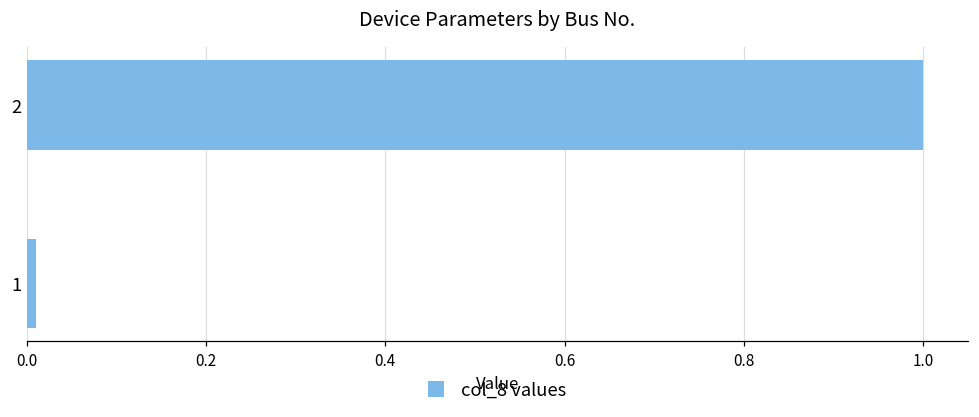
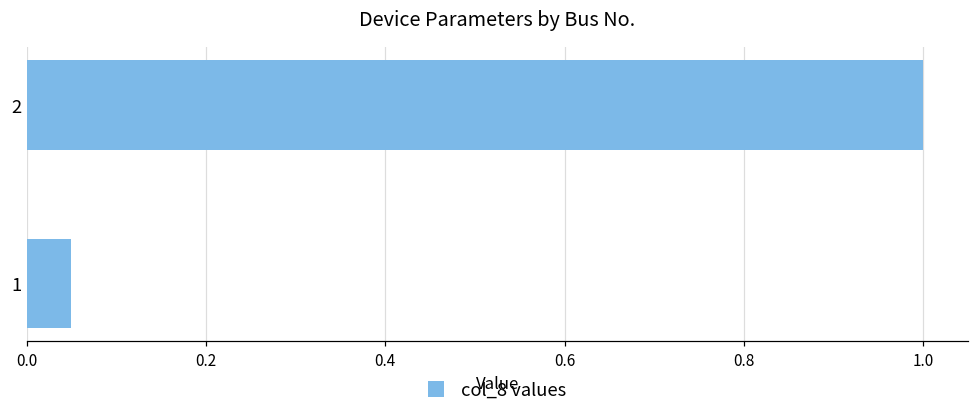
  {
    "2": 1.00,
-   "1": 0.01
+   "1": 0.05
  }
